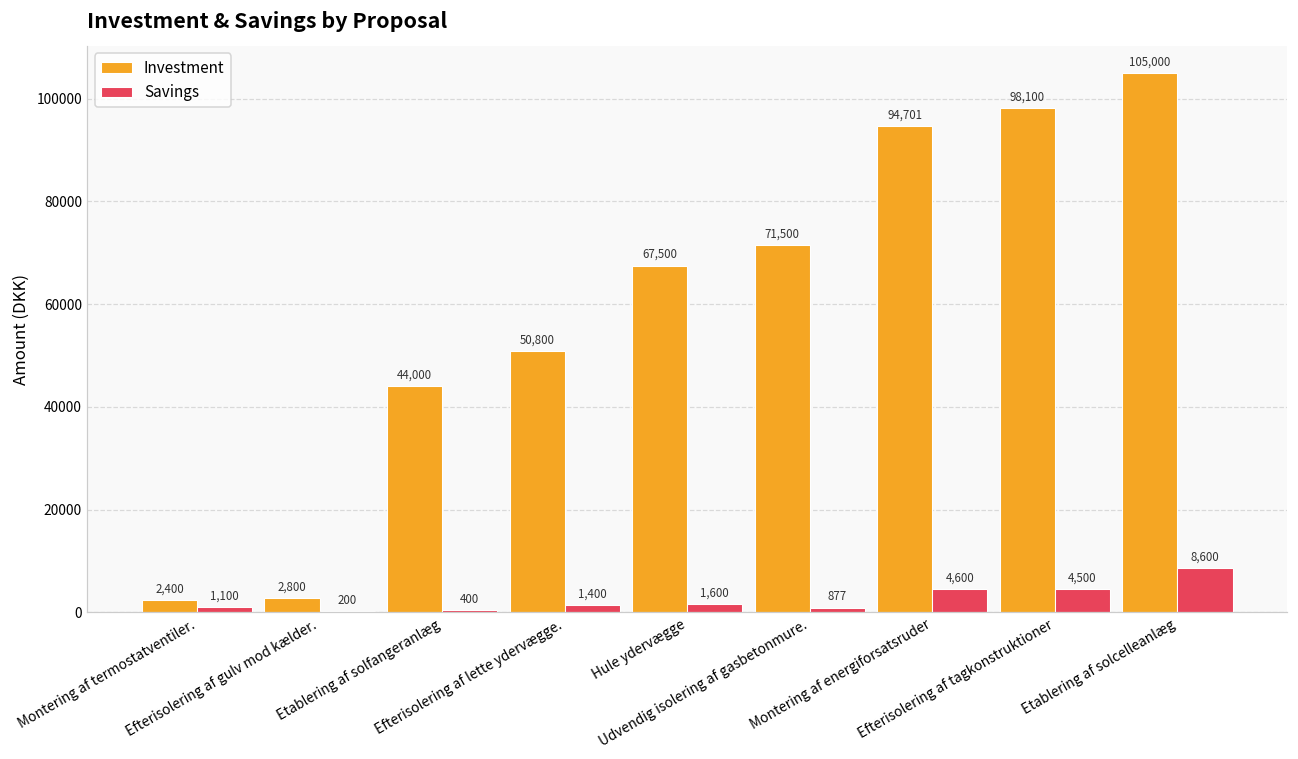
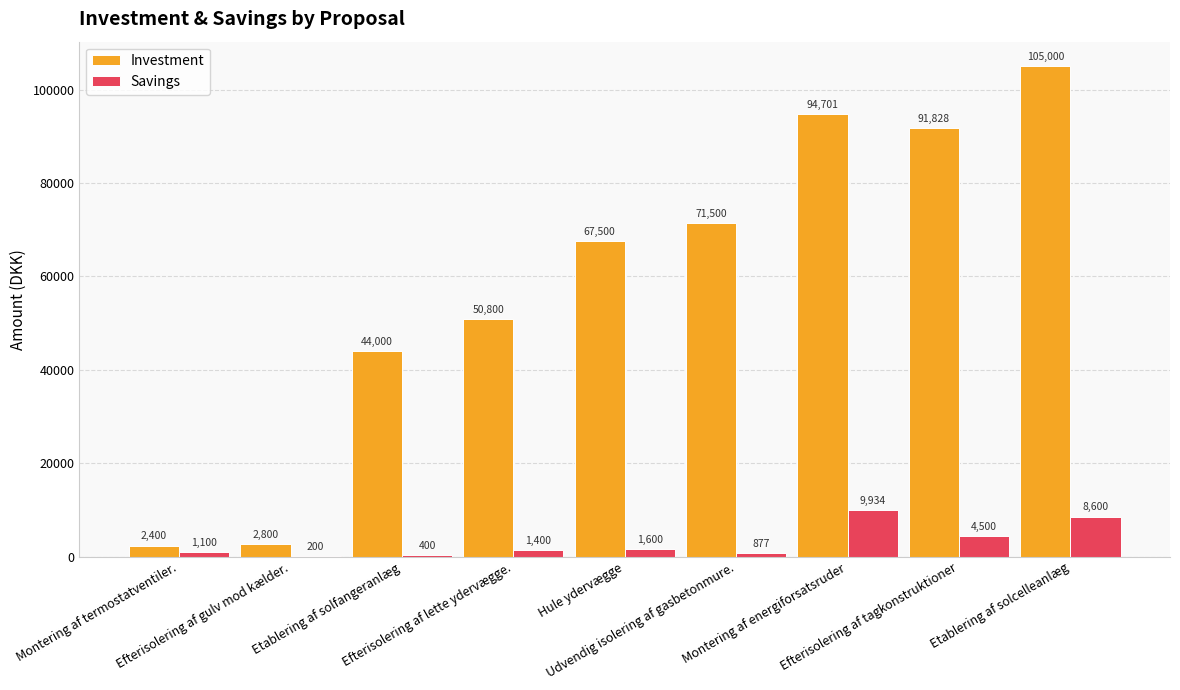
  {
    "Investment": {
      "Montering af termostatventiler.": "2,400",
      "Efterisolering af gulv mod kælder.": "2,800",
      "Etablering af solfangeranlæg": "44,000",
      "Efterisolering af lette ydervægge.": "50,800",
      "Hule ydervægge": "67,500",
      "Udvendig isolering af gasbetonmure.": "71,500",
      "Montering af energiforsatsruder": "94,701",
-     "Efterisolering af tagkonstruktioner": "98,100",
+     "Efterisolering af tagkonstruktioner": "91,828",
      "Etablering af solcelleanlæg": "105,000"
    },
    "Savings": {
      "Montering af termostatventiler.": "1,100",
      "Efterisolering af gulv mod kælder.": "200",
      "Etablering af solfangeranlæg": "400",
      "Efterisolering af lette ydervægge.": "1,400",
      "Hule ydervægge": "1,600",
      "Udvendig isolering af gasbetonmure.": "877",
-     "Montering af energiforsatsruder": "4,600",
+     "Montering af energiforsatsruder": "9,934",
      "Efterisolering af tagkonstruktioner": "4,500",
      "Etablering af solcelleanlæg": "8,600"
    }
  }
